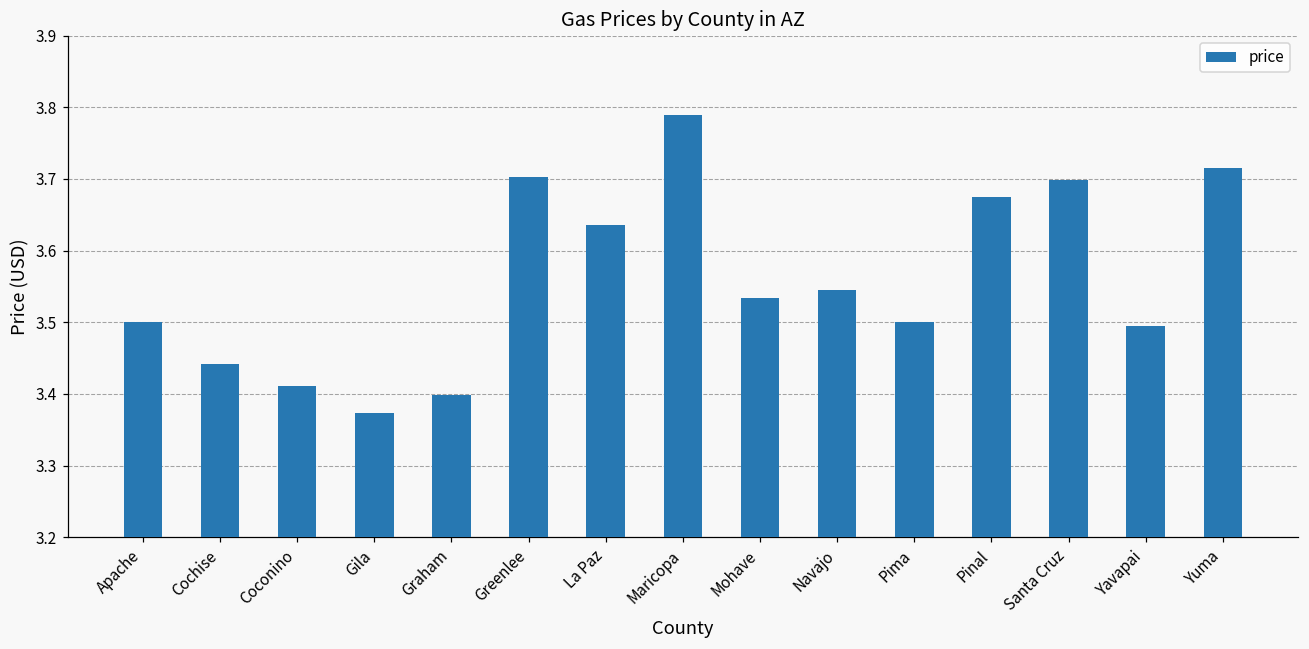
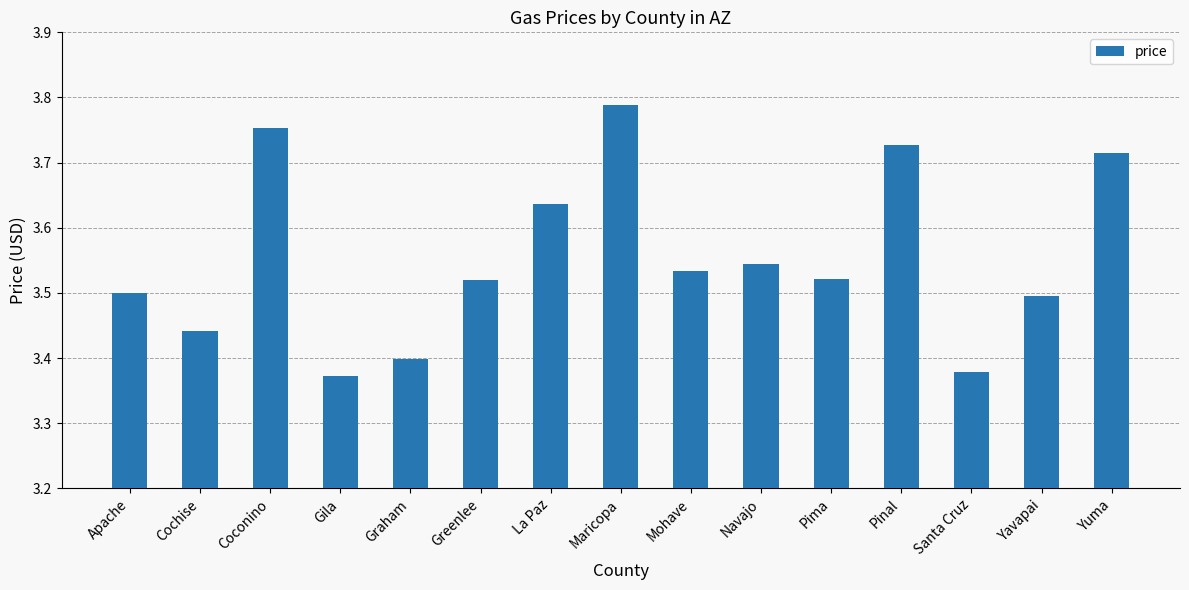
  {
    "Apache": 3.50,
    "Cochise": 3.44,
-   "Coconino": 3.41,
+   "Coconino": 3.75,
    "Gila": 3.37,
    "Graham": 3.40,
-   "Greenlee": 3.70,
+   "Greenlee": 3.52,
    "La Paz": 3.64,
    "Maricopa": 3.79,
    "Mohave": 3.53,
    "Navajo": 3.55,
-   "Pima": 3.50,
-   "Pinal": 3.68,
-   "Santa Cruz": 3.70,
+   "Pima": 3.52,
+   "Pinal": 3.73,
+   "Santa Cruz": 3.38,
    "Yavapai": 3.50,
    "Yuma": 3.72
  }
